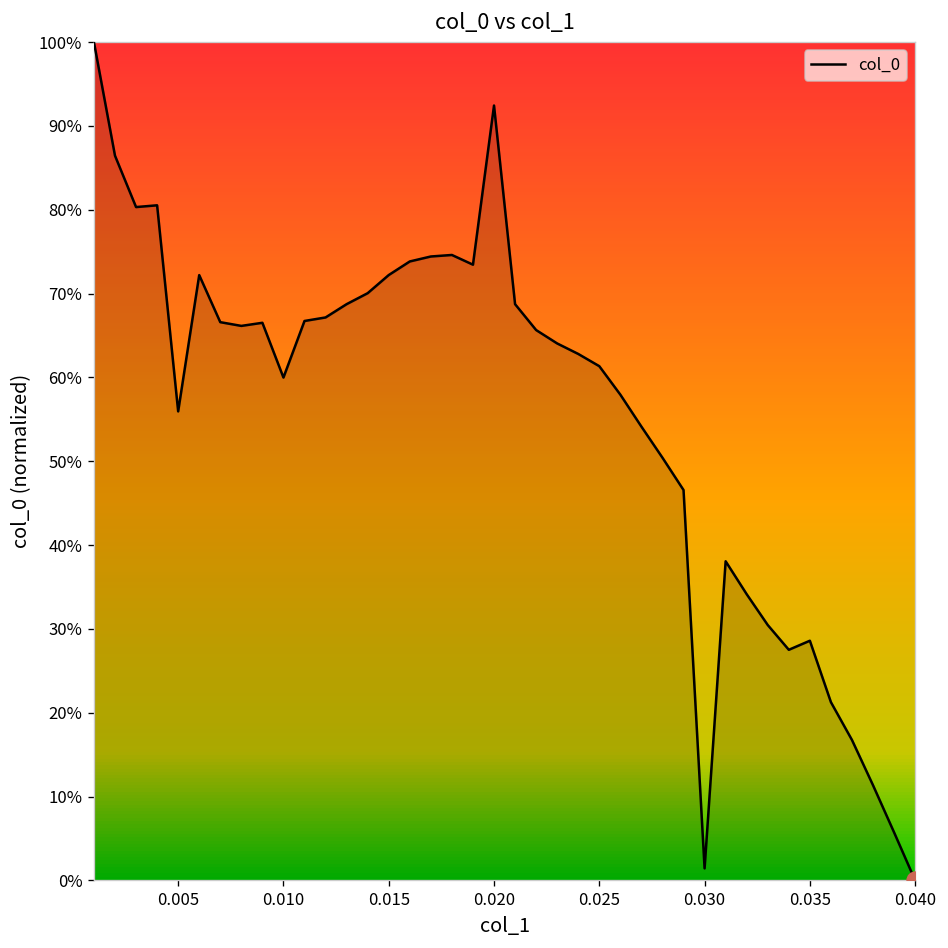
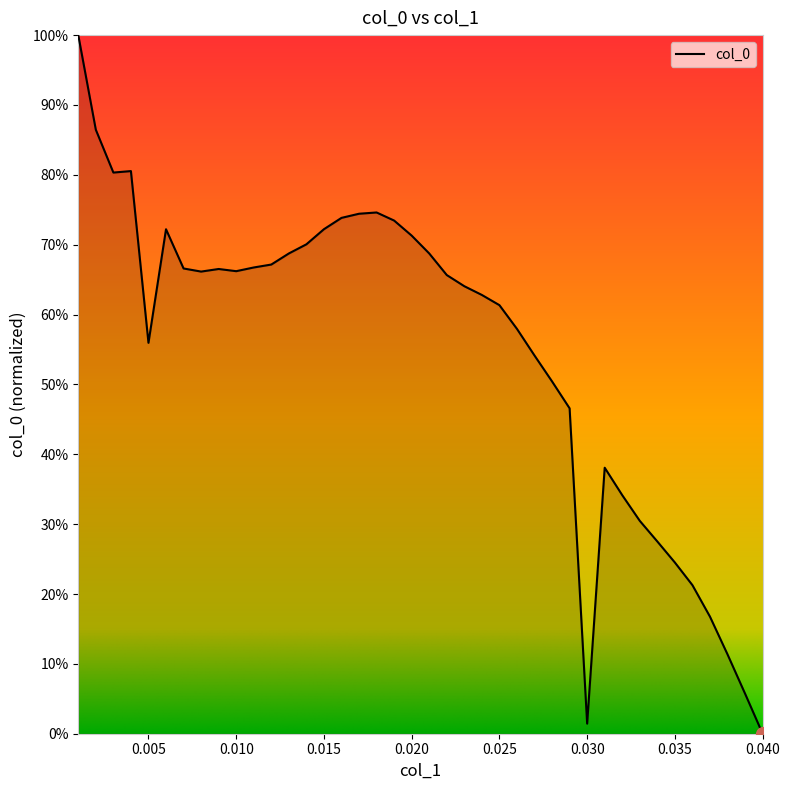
  {
    "col_0": {
      "0.005": "56%",
-     "0.010": "60%",
+     "0.010": "66%",
      "0.015": "72%",
-     "0.020": "92%",
+     "0.020": "71%",
      "0.025": "61%",
      "0.030": "1%",
-     "0.035": "29%"
+     "0.035": "25%"
    }
  }
